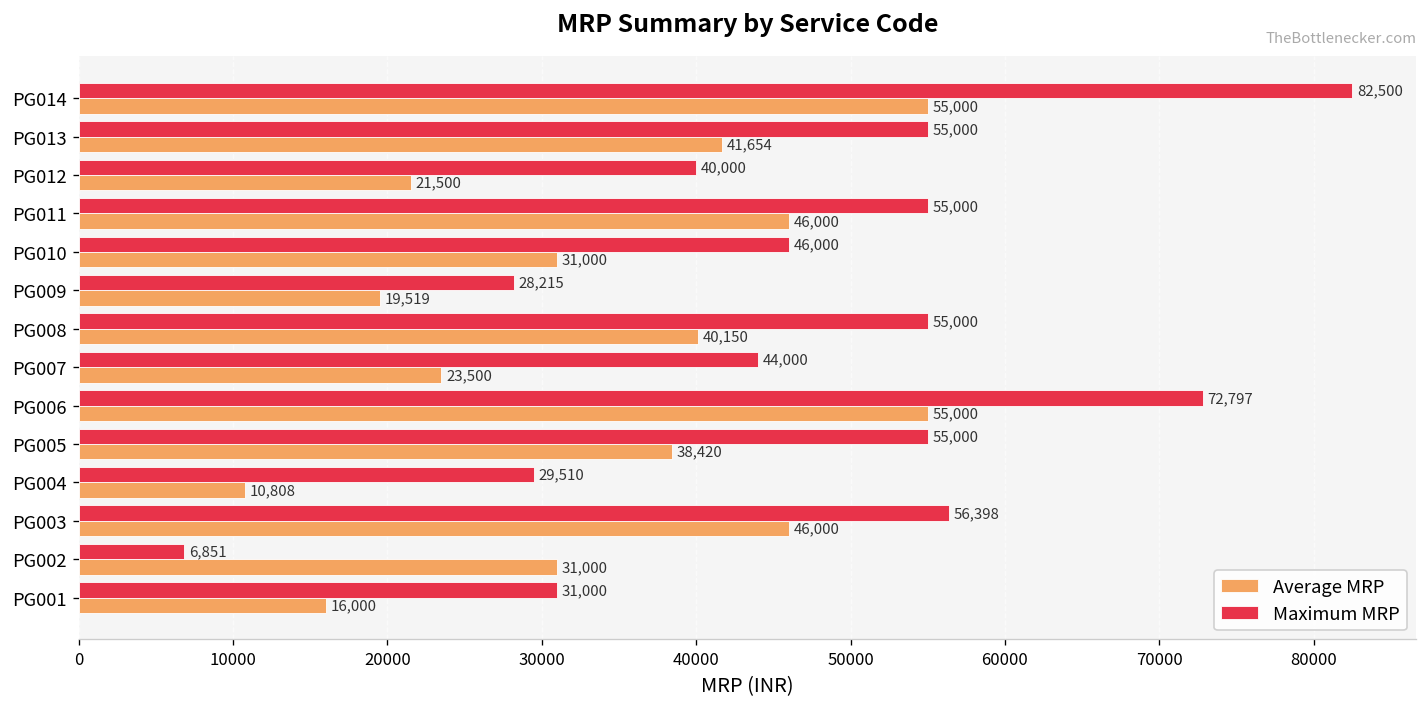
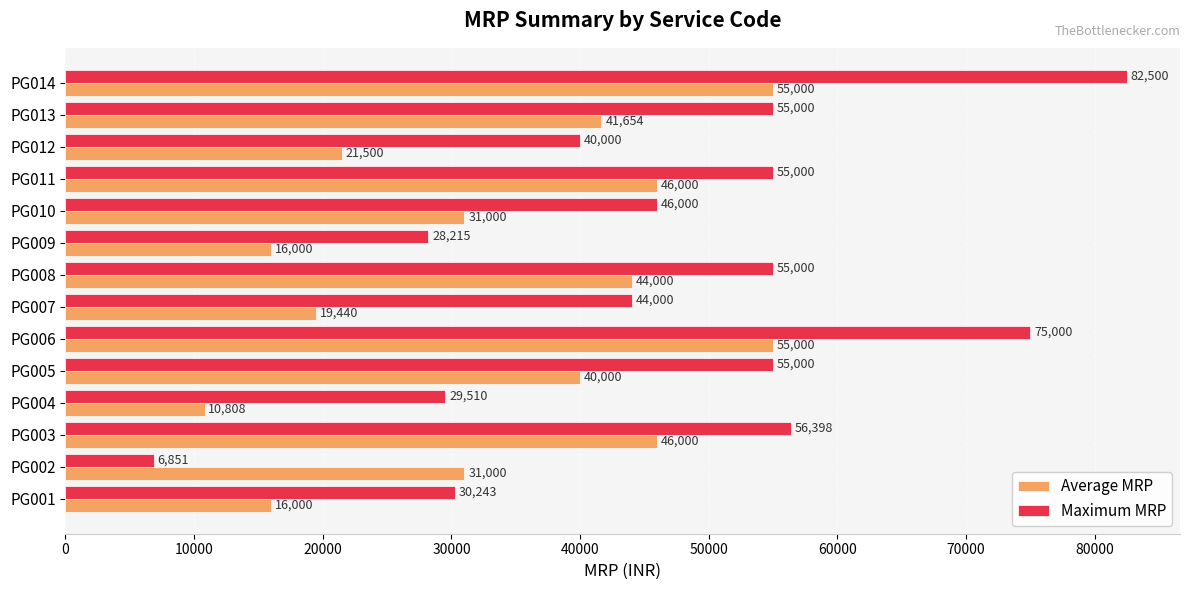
  {
    "Average MRP": {
      "PG014": "55,000",
      "PG013": "41,654",
      "PG012": "21,500",
      "PG011": "46,000",
      "PG010": "31,000",
-     "PG009": "19,519",
-     "PG008": "40,150",
-     "PG007": "23,500",
+     "PG009": "16,000",
+     "PG008": "44,000",
+     "PG007": "19,440",
      "PG006": "55,000",
-     "PG005": "38,420",
+     "PG005": "40,000",
      "PG004": "10,808",
      "PG003": "46,000",
      "PG002": "31,000",
      "PG001": "16,000"
    },
    "Maximum MRP": {
      "PG014": "82,500",
      "PG013": "55,000",
      "PG012": "40,000",
      "PG011": "55,000",
      "PG010": "46,000",
      "PG009": "28,215",
      "PG008": "55,000",
      "PG007": "44,000",
-     "PG006": "72,797",
+     "PG006": "75,000",
      "PG005": "55,000",
      "PG004": "29,510",
      "PG003": "56,398",
      "PG002": "6,851",
-     "PG001": "31,000"
+     "PG001": "30,243"
    }
  }
